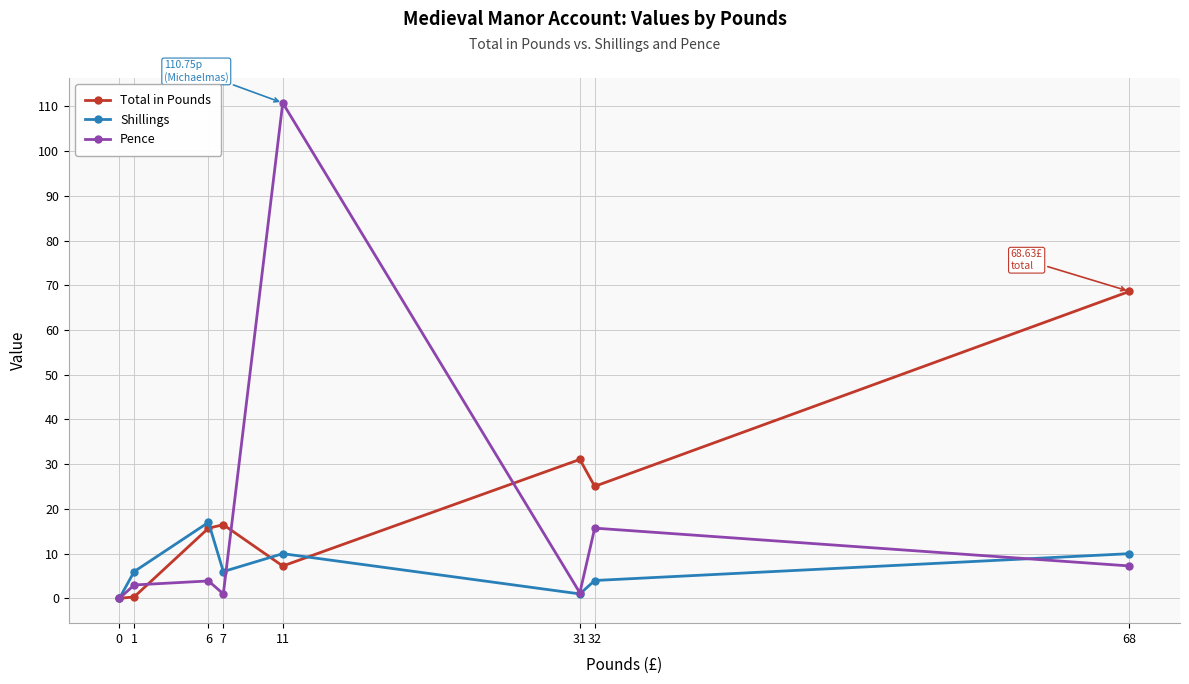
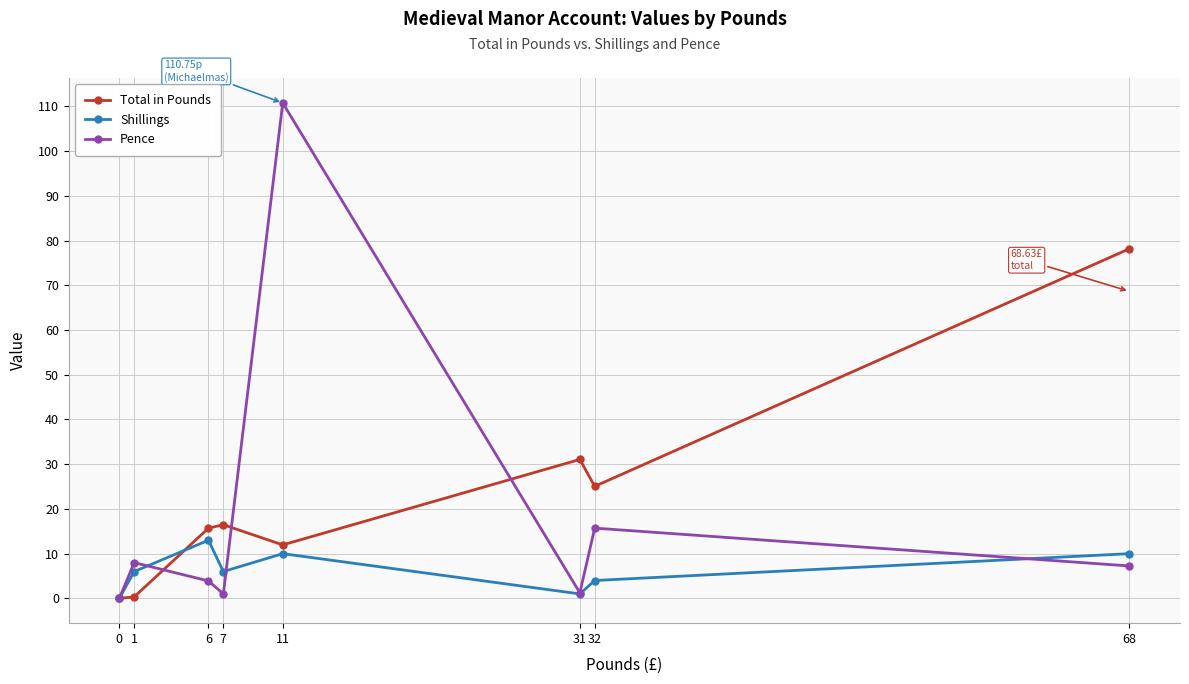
  {
    "Total in Pounds": {
      "1": 0,
      "6": 16,
      "7": 16,
-     "11": 7,
+     "11": 12,
      "31": 31,
      "32": 25,
-     "68": 69
+     "68": 78
    },
    "Shillings": {
      "1": 6,
-     "6": 17,
+     "6": 13,
      "7": 6,
      "11": 10,
      "32": 4,
      "68": 10
    },
    "Pence": {
-     "1": 3,
+     "1": 8,
      "6": 4,
      "7": 1,
      "32": 16,
      "68": 7
    }
  }
